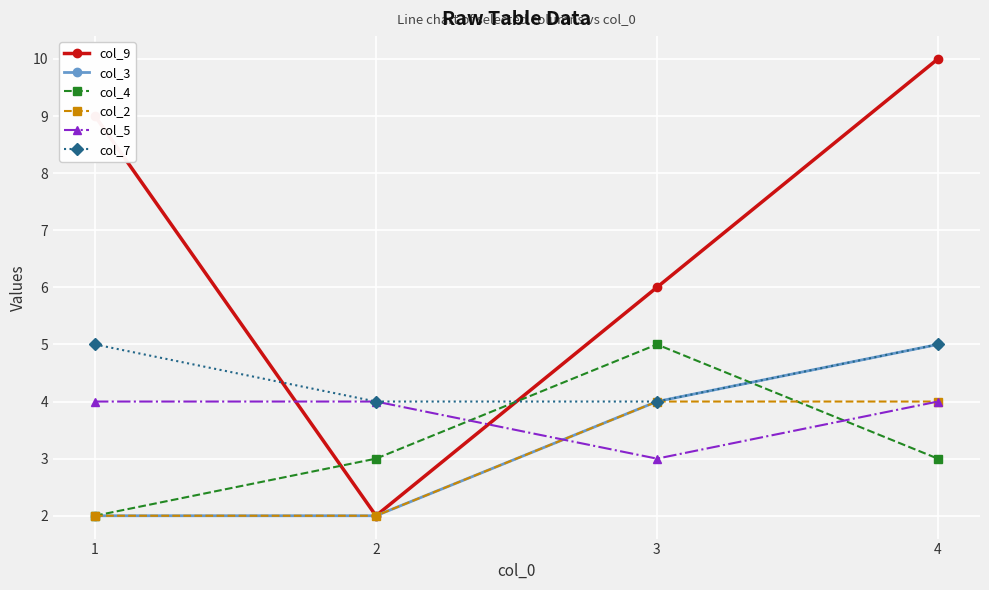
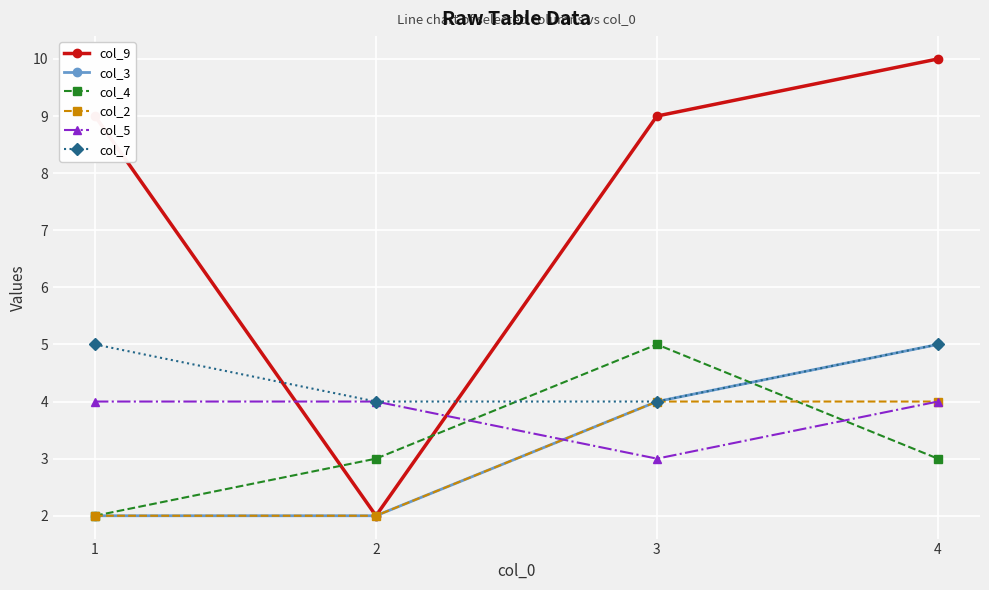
  {
    "col_9": {
-     "3": 6,
+     "3": 9,
      "4": 10
    },
    "col_4": {
      "2": 3,
      "3": 5,
      "4": 3
    },
    "col_5": {
      "1": 4,
      "3": 3
    },
    "col_7": {
      "1": 5
    }
  }
